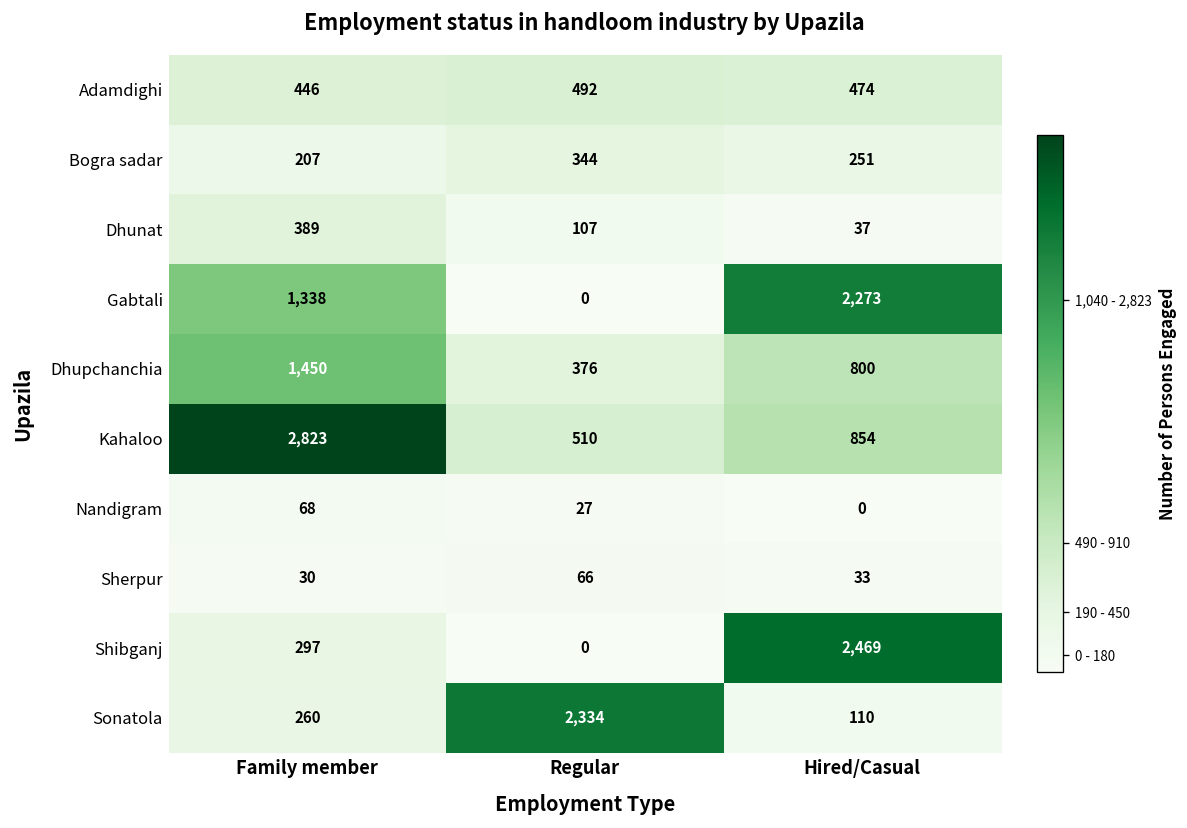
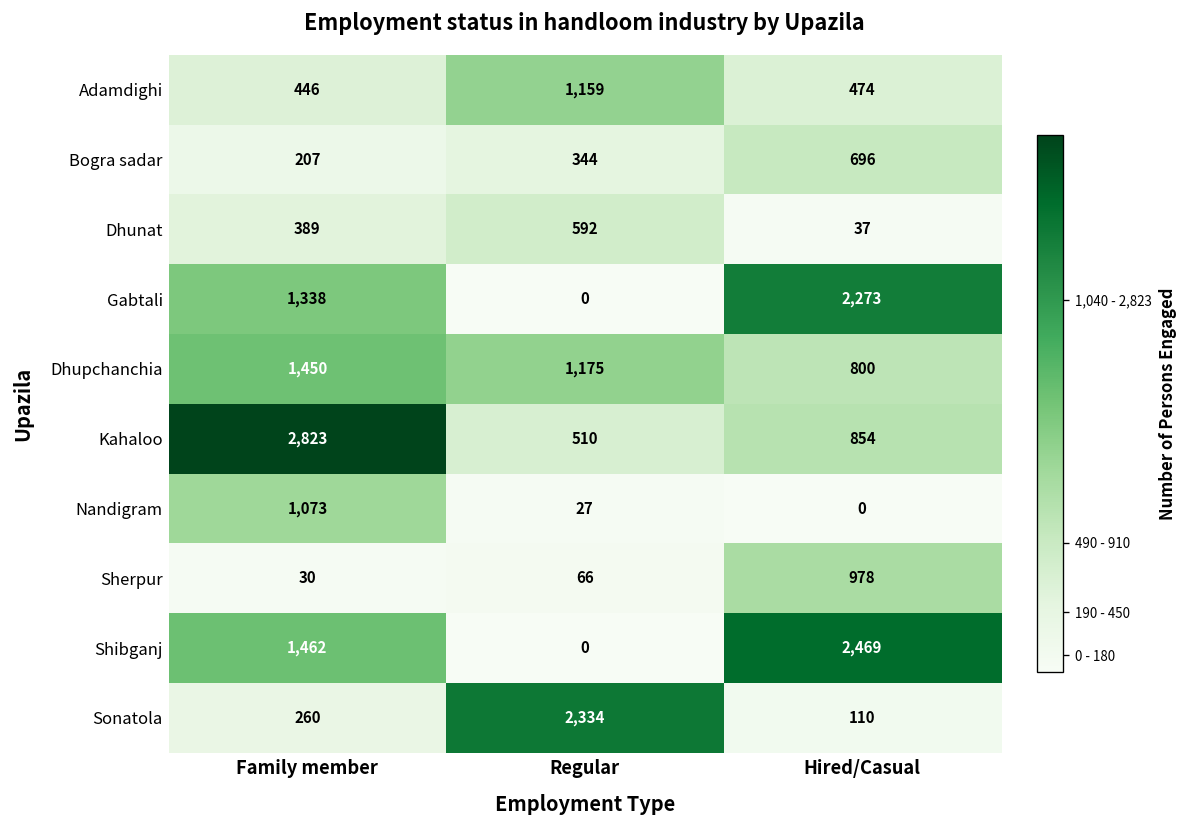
  {
    "Adamdighi": {
      "Family member": "446",
-     "Regular": "492",
+     "Regular": "1,159",
      "Hired/Casual": "474"
    },
    "Bogra sadar": {
      "Family member": "207",
      "Regular": "344",
-     "Hired/Casual": "251"
+     "Hired/Casual": "696"
    },
    "Dhunat": {
      "Family member": "389",
-     "Regular": "107",
+     "Regular": "592",
      "Hired/Casual": "37"
    },
    "Gabtali": {
      "Family member": "1,338",
      "Regular": "0",
      "Hired/Casual": "2,273"
    },
    "Dhupchanchia": {
      "Family member": "1,450",
-     "Regular": "376",
+     "Regular": "1,175",
      "Hired/Casual": "800"
    },
    "Kahaloo": {
      "Family member": "2,823",
      "Regular": "510",
      "Hired/Casual": "854"
    },
    "Nandigram": {
-     "Family member": "68",
+     "Family member": "1,073",
      "Regular": "27",
      "Hired/Casual": "0"
    },
    "Sherpur": {
      "Family member": "30",
      "Regular": "66",
-     "Hired/Casual": "33"
+     "Hired/Casual": "978"
    },
    "Shibganj": {
-     "Family member": "297",
+     "Family member": "1,462",
      "Regular": "0",
      "Hired/Casual": "2,469"
    },
    "Sonatola": {
      "Family member": "260",
      "Regular": "2,334",
      "Hired/Casual": "110"
    }
  }
